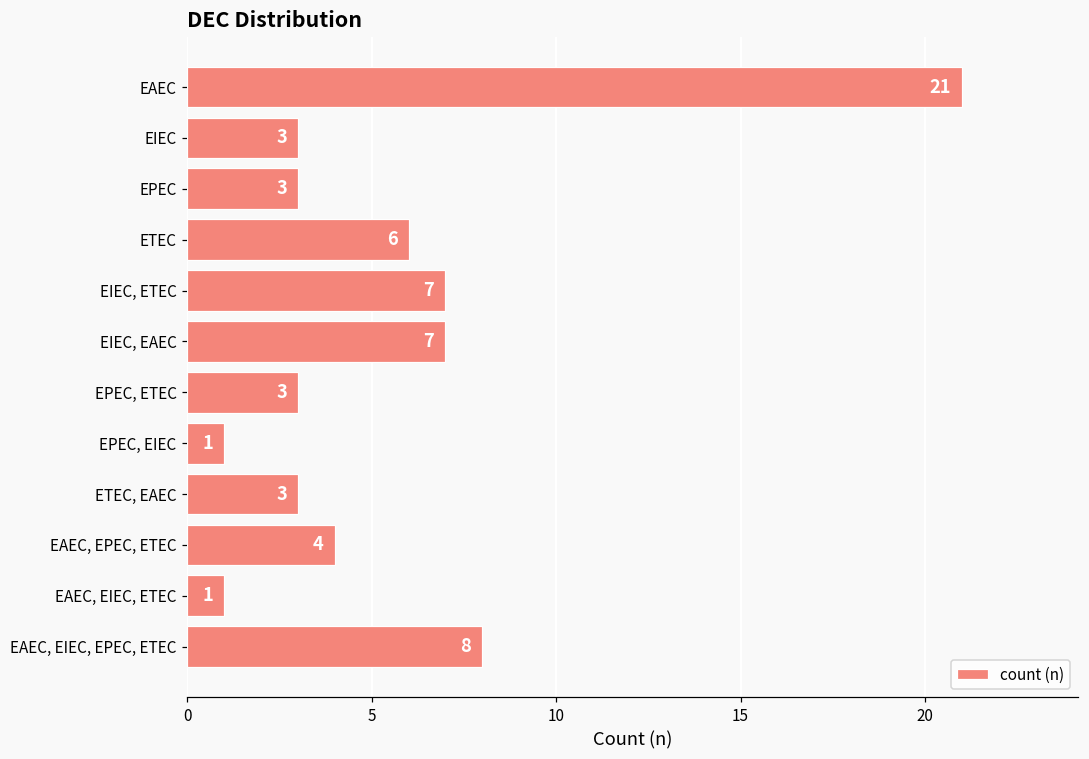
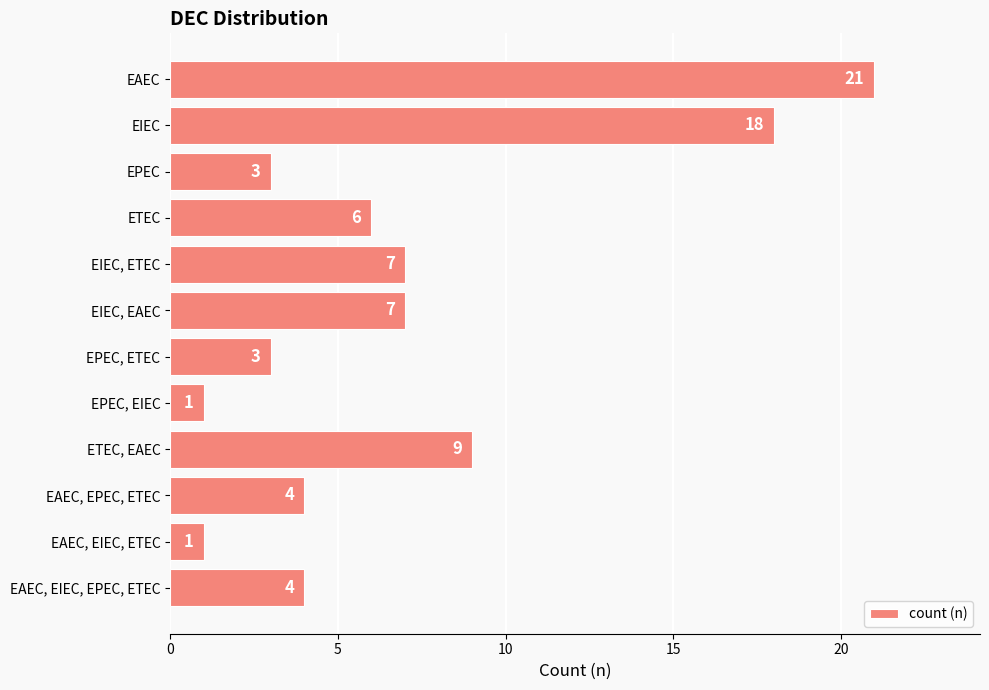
  {
    "EAEC": 21,
-   "EIEC": 3,
+   "EIEC": 18,
    "EPEC": 3,
    "ETEC": 6,
    "EIEC, ETEC": 7,
    "EIEC, EAEC": 7,
    "EPEC, ETEC": 3,
    "EPEC, EIEC": 1,
-   "ETEC, EAEC": 3,
+   "ETEC, EAEC": 9,
    "EAEC, EPEC, ETEC": 4,
    "EAEC, EIEC, ETEC": 1,
-   "EAEC, EIEC, EPEC, ETEC": 8
+   "EAEC, EIEC, EPEC, ETEC": 4
  }
